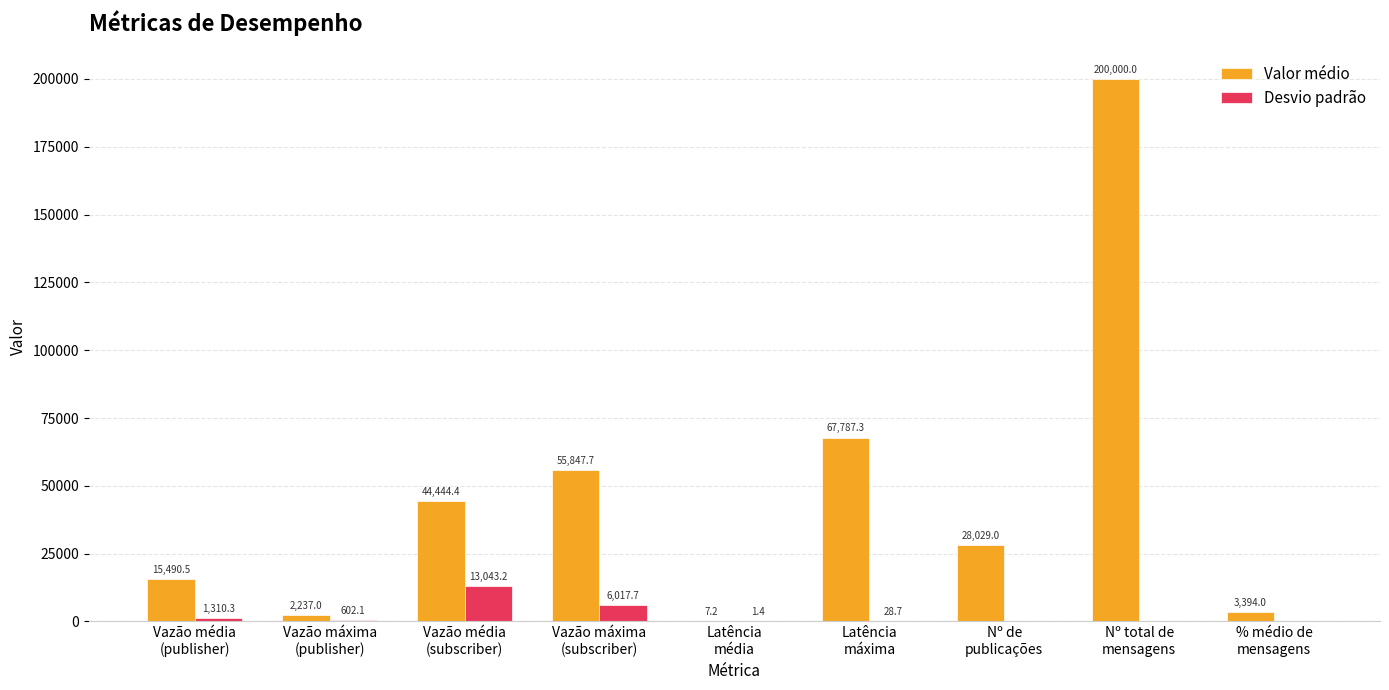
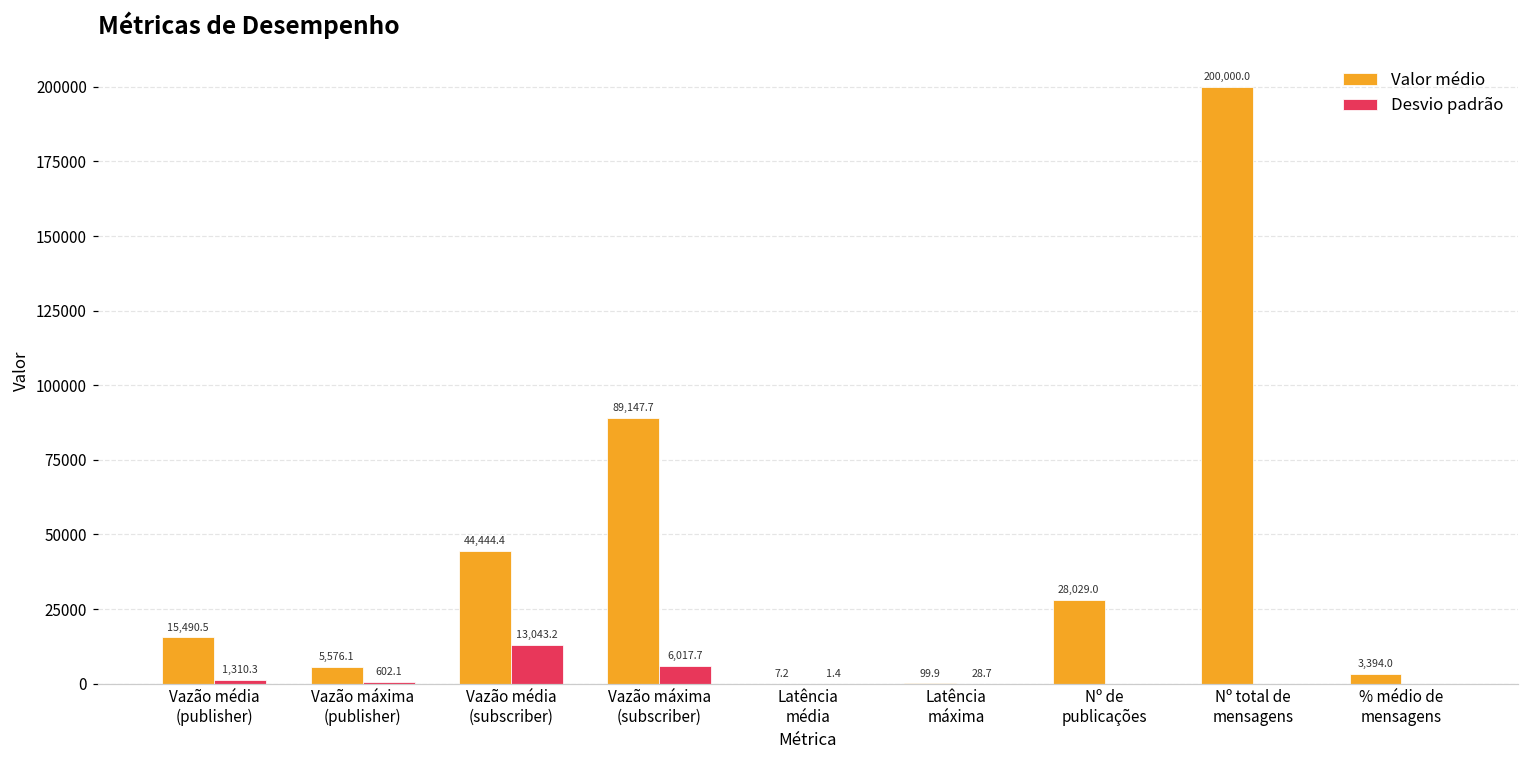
  {
    "Valor médio": {
      "Vazão média (publisher)": "15,490.5",
-     "Vazão máxima (publisher)": "2,237.0",
+     "Vazão máxima (publisher)": "5,576.1",
      "Vazão média (subscriber)": "44,444.4",
-     "Vazão máxima (subscriber)": "55,847.7",
+     "Vazão máxima (subscriber)": "89,147.7",
      "Latência média": "7.2",
-     "Latência máxima": "67,787.3",
+     "Latência máxima": "99.9",
      "Nº de publicações": "28,029.0",
      "Nº total de mensagens": "200,000.0",
      "% médio de mensagens": "3,394.0"
    },
    "Desvio padrão": {
      "Vazão média (publisher)": "1,310.3",
      "Vazão máxima (publisher)": "602.1",
      "Vazão média (subscriber)": "13,043.2",
      "Vazão máxima (subscriber)": "6,017.7",
      "Latência média": "1.4",
      "Latência máxima": "28.7"
    }
  }
